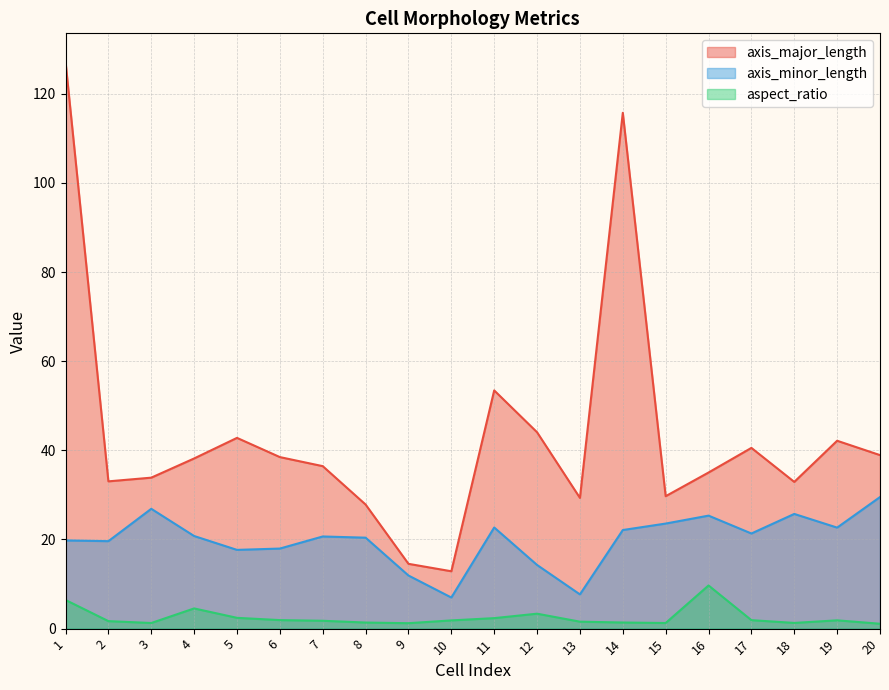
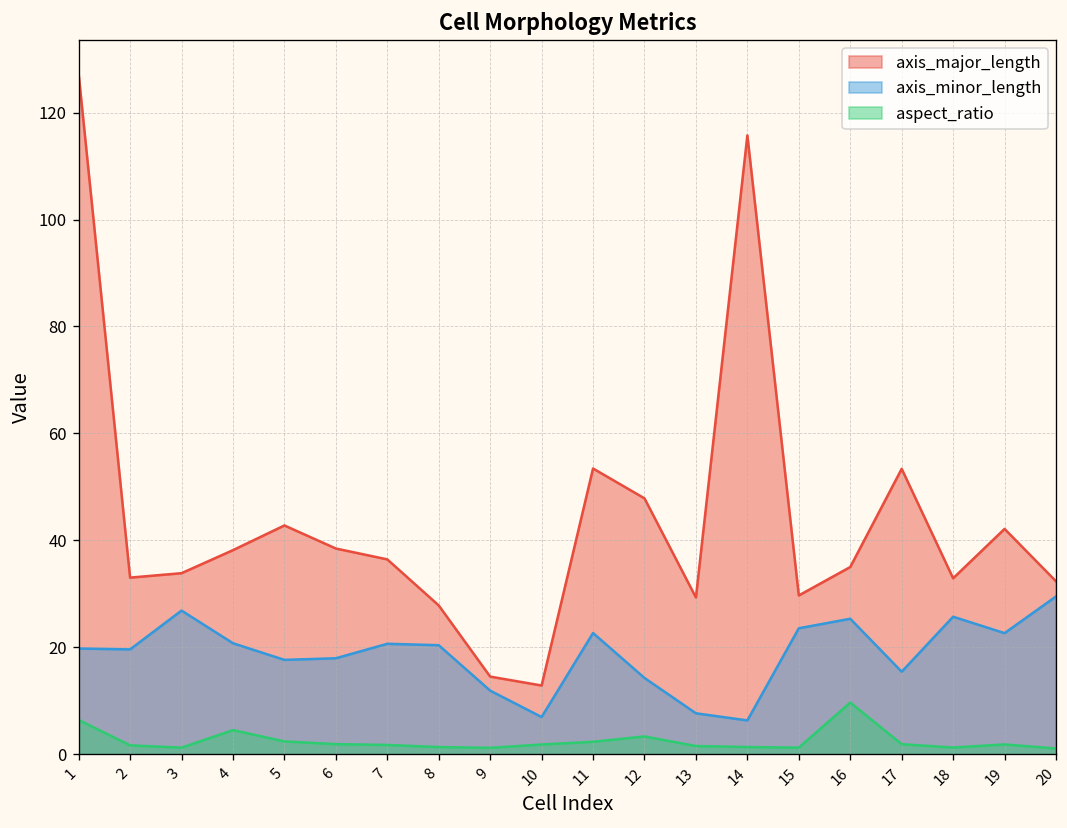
  {
    "axis_major_length": {
      "1": 127,
      "2": 33,
      "3": 34,
      "4": 38,
      "5": 43,
      "6": 38,
      "7": 36,
      "8": 28,
      "9": 15,
      "10": 13,
      "11": 53,
-     "12": 44,
+     "12": 48,
      "13": 29,
      "14": 116,
      "15": 30,
      "16": 35,
-     "17": 41,
+     "17": 53,
      "18": 33,
      "19": 42,
-     "20": 39
+     "20": 32
    },
    "axis_minor_length": {
      "1": 20,
      "2": 20,
      "3": 27,
      "4": 21,
      "5": 18,
      "6": 18,
      "7": 21,
      "8": 20,
      "9": 12,
      "10": 7,
      "11": 23,
      "12": 14,
      "13": 8,
-     "14": 22,
+     "14": 6,
      "15": 24,
      "16": 25,
-     "17": 21,
+     "17": 15,
      "18": 26,
      "19": 23,
      "20": 30
    },
    "aspect_ratio": {
      "1": 6,
      "2": 2,
      "3": 1,
      "4": 5,
      "5": 2,
      "6": 2,
      "7": 2,
      "8": 1,
      "9": 1,
      "10": 2,
      "11": 2,
      "12": 3,
      "13": 2,
      "14": 1,
      "15": 1,
      "16": 10,
      "17": 2,
      "18": 1,
      "19": 2,
      "20": 1
    }
  }
